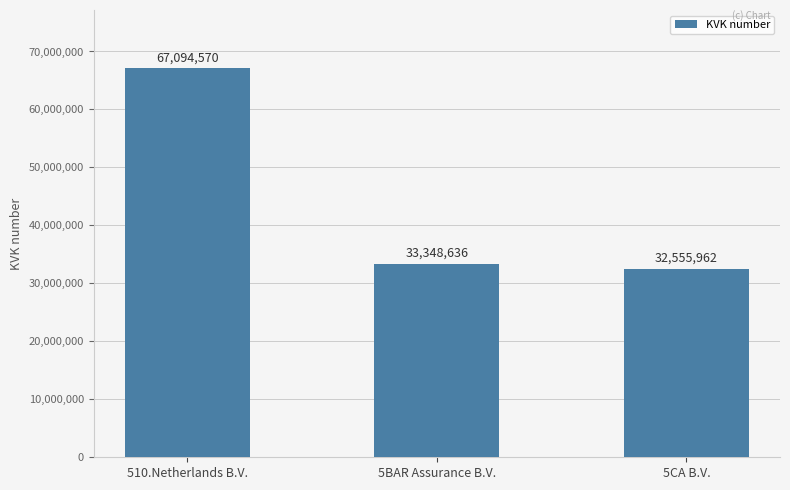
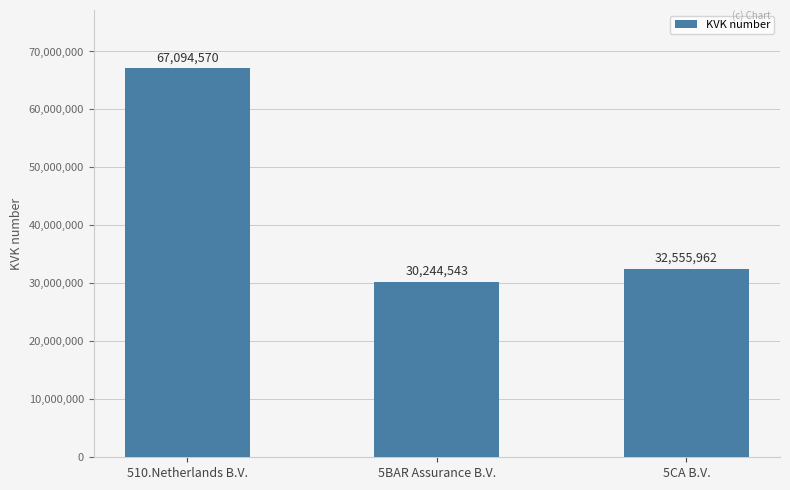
  {
    "510.Netherlands B.V.": "67,094,570",
-   "5BAR Assurance B.V.": "33,348,636",
+   "5BAR Assurance B.V.": "30,244,543",
    "5CA B.V.": "32,555,962"
  }
